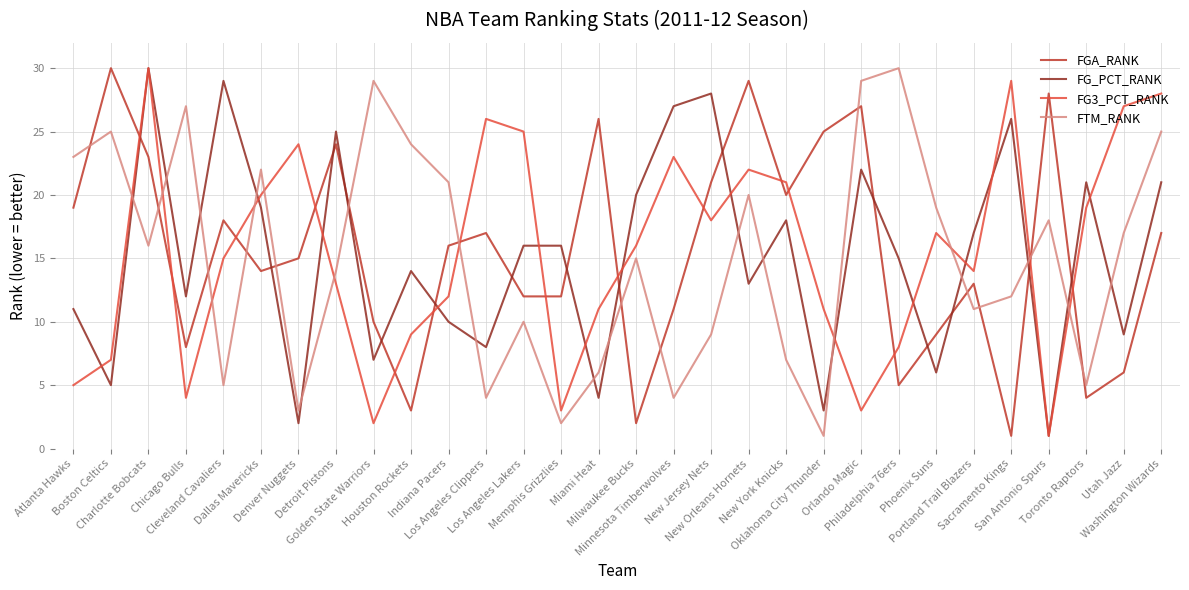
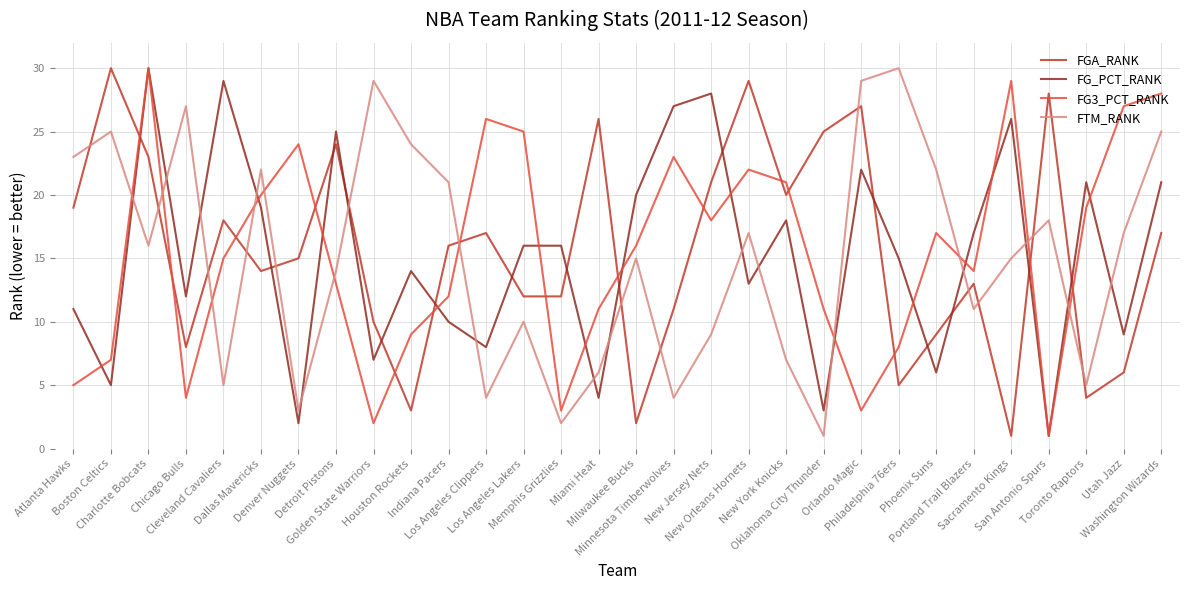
  {
    "FTM_RANK": {
      "Atlanta Hawks": 23,
      "Boston Celtics": 25,
      "Charlotte Bobcats": 16,
      "Chicago Bulls": 27,
      "Cleveland Cavaliers": 5,
      "Dallas Mavericks": 22,
      "Denver Nuggets": 3,
      "Detroit Pistons": 14,
      "Golden State Warriors": 29,
      "Houston Rockets": 24,
      "Indiana Pacers": 21,
      "Los Angeles Clippers": 4,
      "Los Angeles Lakers": 10,
      "Memphis Grizzlies": 2,
      "Miami Heat": 6,
      "Milwaukee Bucks": 15,
      "Minnesota Timberwolves": 4,
      "New Jersey Nets": 9,
-     "New Orleans Hornets": 20,
+     "New Orleans Hornets": 17,
      "New York Knicks": 7,
      "Oklahoma City Thunder": 1,
      "Orlando Magic": 29,
      "Philadelphia 76ers": 30,
-     "Phoenix Suns": 19,
+     "Phoenix Suns": 22,
      "Portland Trail Blazers": 11,
-     "Sacramento Kings": 12,
+     "Sacramento Kings": 15,
      "San Antonio Spurs": 18,
      "Toronto Raptors": 5,
      "Utah Jazz": 17,
      "Washington Wizards": 25
    }
  }
